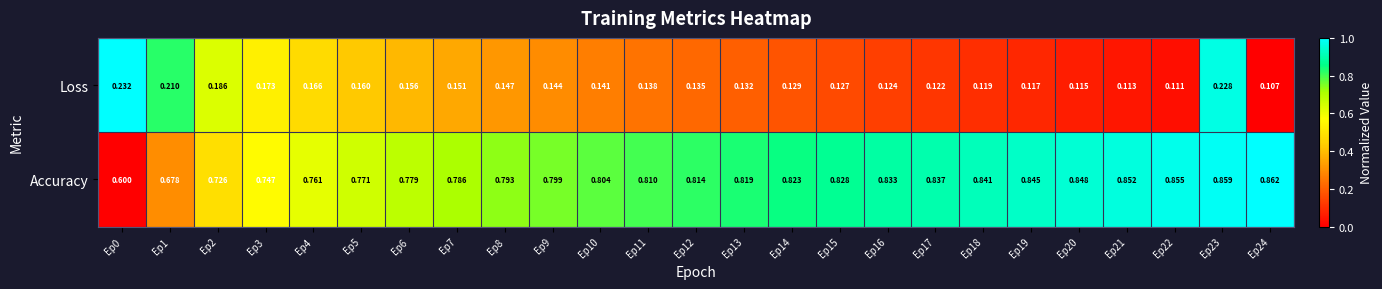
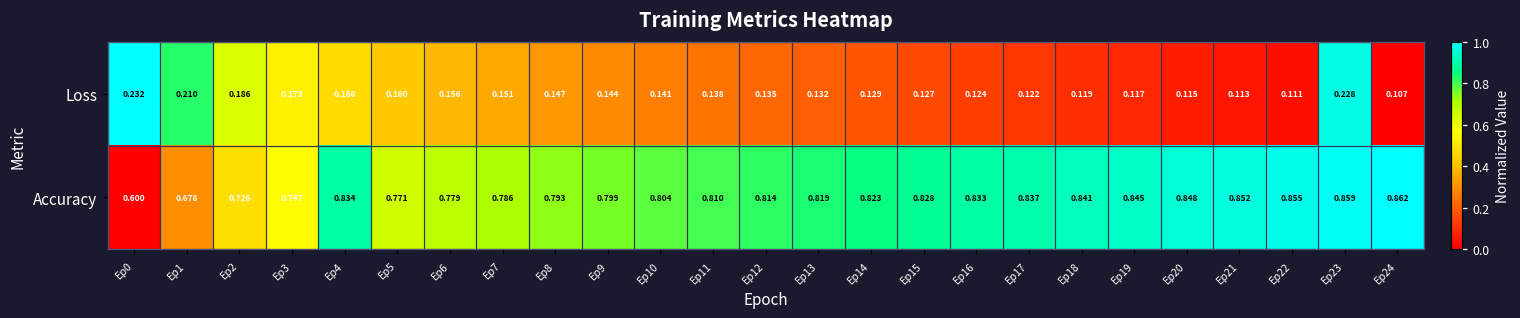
  {
    "Loss": {
      "Ep0": 0.232,
      "Ep1": 0.210,
      "Ep2": 0.186,
      "Ep3": 0.173,
      "Ep4": 0.166,
      "Ep5": 0.160,
      "Ep6": 0.156,
      "Ep7": 0.151,
      "Ep8": 0.147,
      "Ep9": 0.144,
      "Ep10": 0.141,
      "Ep11": 0.138,
      "Ep12": 0.135,
      "Ep13": 0.132,
      "Ep14": 0.129,
      "Ep15": 0.127,
      "Ep16": 0.124,
      "Ep17": 0.122,
      "Ep18": 0.119,
      "Ep19": 0.117,
      "Ep20": 0.115,
      "Ep21": 0.113,
      "Ep22": 0.111,
      "Ep23": 0.228,
      "Ep24": 0.107
    },
    "Accuracy": {
      "Ep0": 0.600,
      "Ep1": 0.678,
      "Ep2": 0.726,
      "Ep3": 0.747,
-     "Ep4": 0.761,
+     "Ep4": 0.834,
      "Ep5": 0.771,
      "Ep6": 0.779,
      "Ep7": 0.786,
      "Ep8": 0.793,
      "Ep9": 0.799,
      "Ep10": 0.804,
      "Ep11": 0.810,
      "Ep12": 0.814,
      "Ep13": 0.819,
      "Ep14": 0.823,
      "Ep15": 0.828,
      "Ep16": 0.833,
      "Ep17": 0.837,
      "Ep18": 0.841,
      "Ep19": 0.845,
      "Ep20": 0.848,
      "Ep21": 0.852,
      "Ep22": 0.855,
      "Ep23": 0.859,
      "Ep24": 0.862
    }
  }
